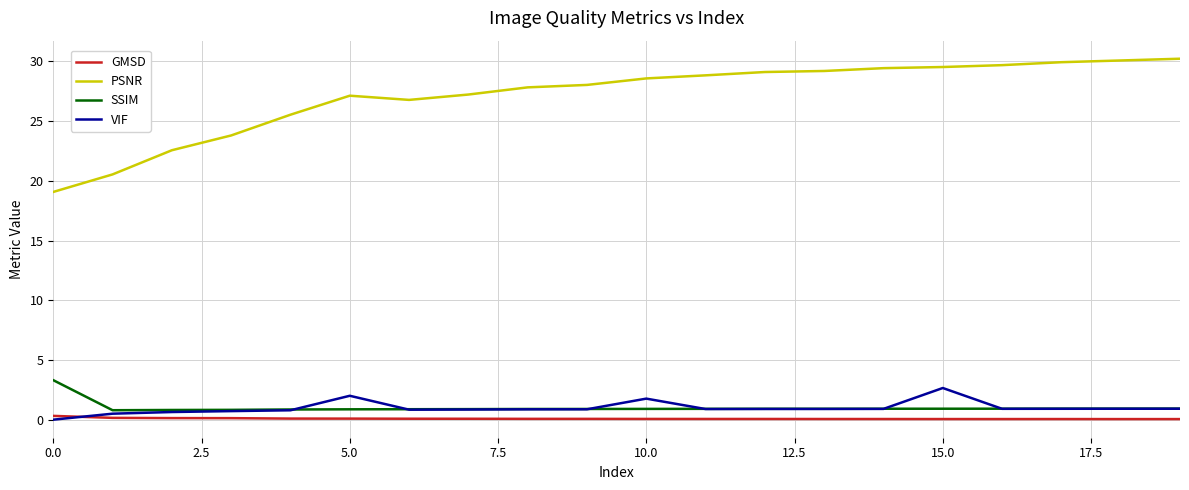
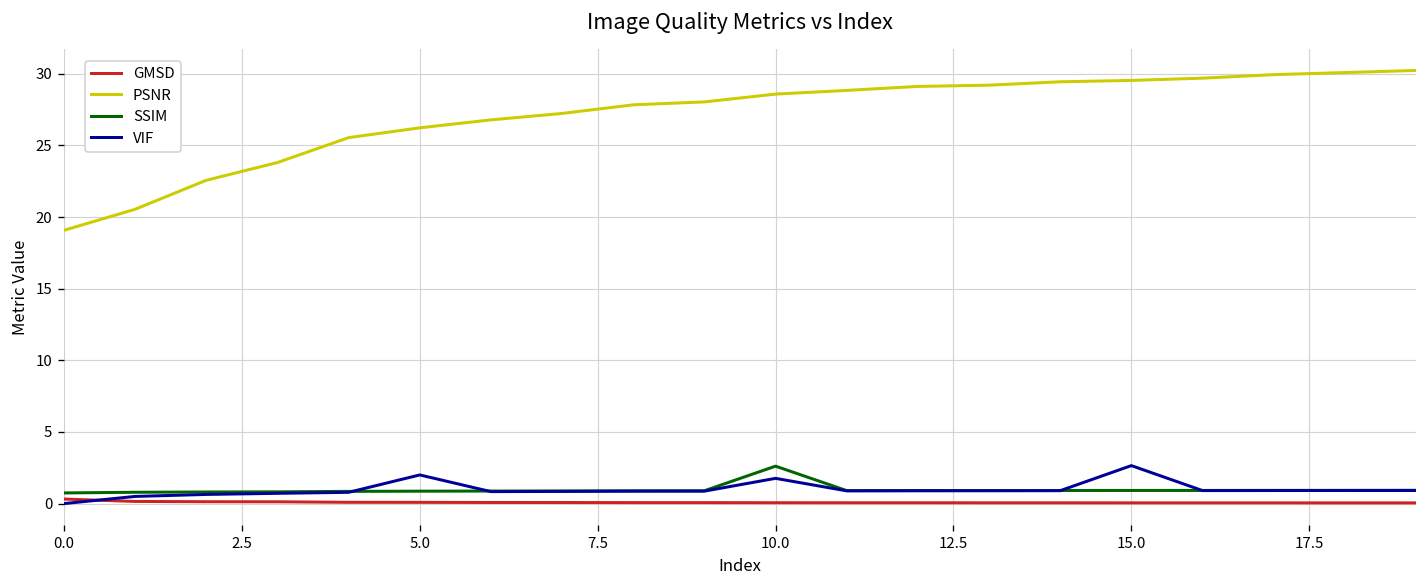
  {
    "GMSD": {
      "0.0": 0.3,
      "5.0": 0.1,
      "10.0": 0.1,
      "15.0": 0.1
    },
    "PSNR": {
      "0.0": 19.1,
-     "5.0": 27.1,
+     "5.0": 26.2,
      "10.0": 28.6,
      "15.0": 29.5
    },
    "SSIM": {
-     "0.0": 3.3,
+     "0.0": 0.7,
      "5.0": 0.9,
-     "10.0": 0.9,
+     "10.0": 2.6,
      "15.0": 0.9
    },
    "VIF": {
      "0.0": 0.0,
      "5.0": 2.0,
      "10.0": 1.8,
      "15.0": 2.7
    }
  }
